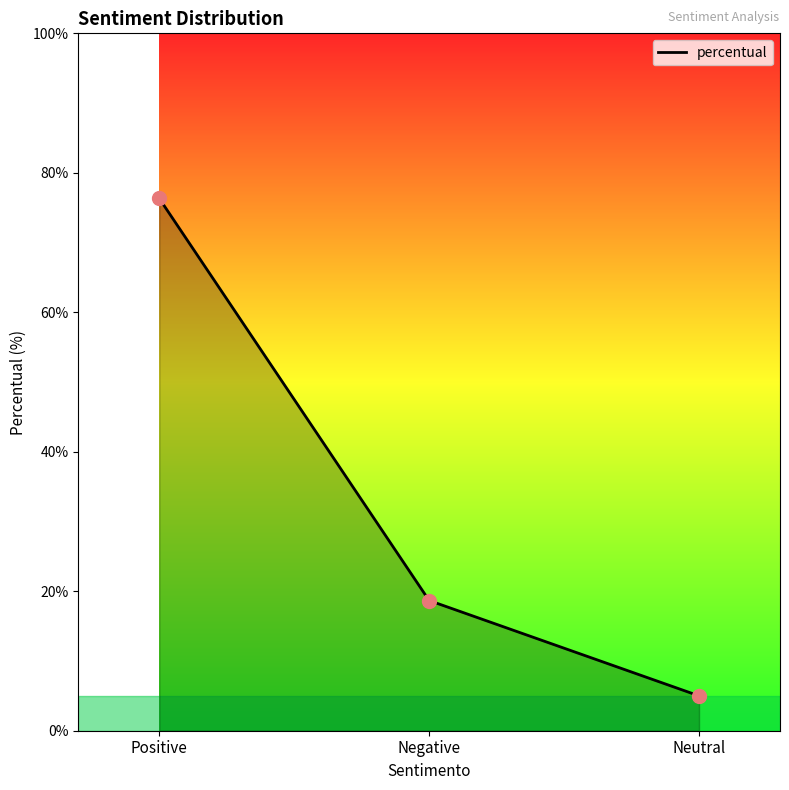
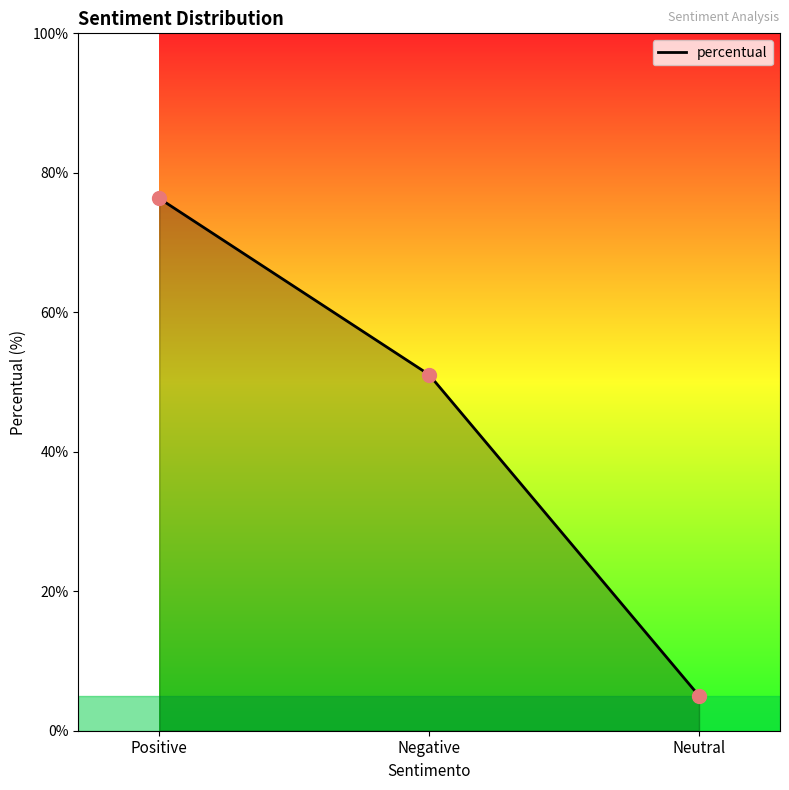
  {
    "percentual": {
-     "Negative": "19%"
+     "Negative": "51%"
    }
  }
